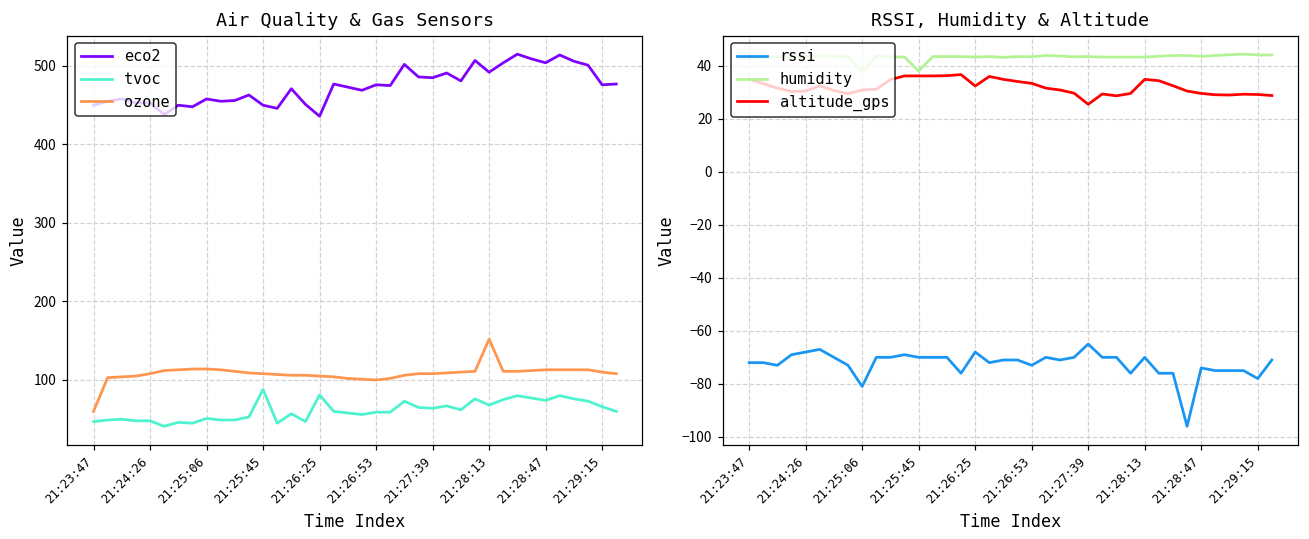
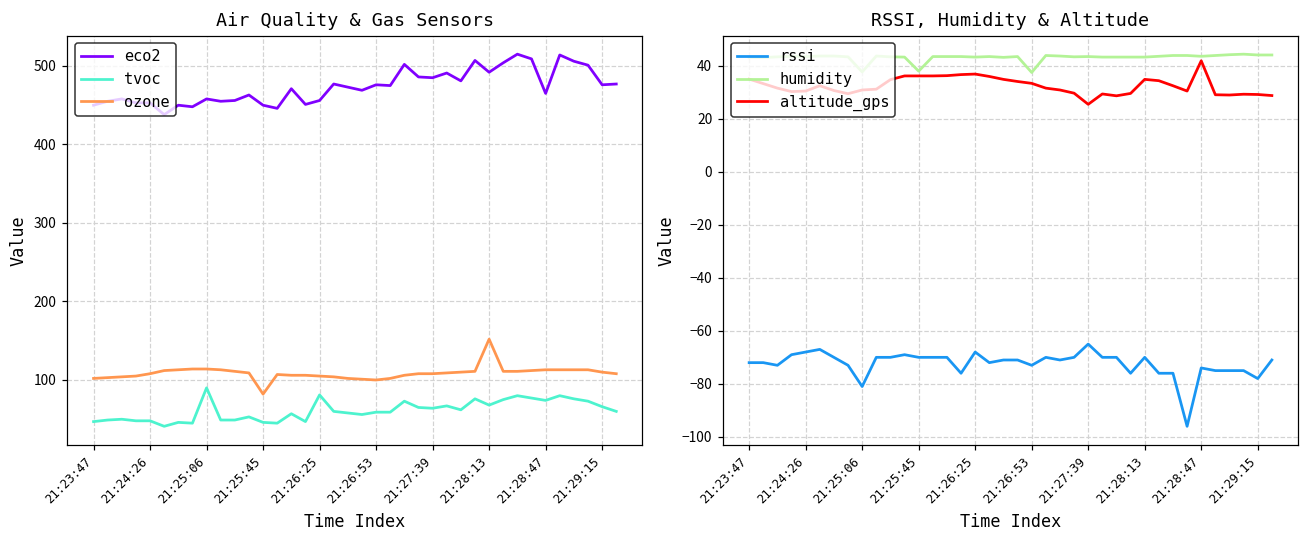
  {
    "Air Quality & Gas Sensors": {
      "eco2": {
        "21:25:06": 460,
        "21:25:45": 450,
-       "21:26:25": 440,
+       "21:26:25": 460,
        "21:26:53": 480,
        "21:27:39": 490,
        "21:28:13": 490,
-       "21:28:47": 500,
+       "21:28:47": 470,
        "21:29:15": 480
      },
      "tvoc": {
        "21:23:47": 50,
        "21:24:26": 50,
-       "21:25:06": 50,
-       "21:25:45": 90,
+       "21:25:06": 90,
+       "21:25:45": 50,
        "21:26:25": 80,
        "21:26:53": 60,
        "21:27:39": 60,
        "21:28:13": 70,
        "21:28:47": 70,
        "21:29:15": 70
      },
      "ozone": {
-       "21:23:47": 60,
+       "21:23:47": 100,
        "21:24:26": 110,
        "21:25:06": 110,
-       "21:25:45": 110,
+       "21:25:45": 80,
        "21:26:25": 110,
        "21:26:53": 100,
        "21:27:39": 110,
        "21:28:13": 150,
        "21:28:47": 110,
        "21:29:15": 110
      }
    },
    "RSSI, Humidity & Altitude": {
      "rssi": {
        "21:23:47": -72,
        "21:24:26": -68,
        "21:25:06": -81,
        "21:25:45": -70,
        "21:26:25": -68,
        "21:26:53": -73,
        "21:27:39": -65,
        "21:28:13": -70,
        "21:28:47": -74,
        "21:29:15": -78
      },
      "humidity": {
        "21:25:45": 38,
        "21:26:25": 43,
-       "21:26:53": 43,
+       "21:26:53": 37,
        "21:27:39": 43,
        "21:28:13": 43,
        "21:28:47": 44,
        "21:29:15": 44
      },
      "altitude_gps": {
        "21:25:45": 36,
-       "21:26:25": 32,
+       "21:26:25": 37,
        "21:26:53": 33,
        "21:27:39": 25,
        "21:28:13": 35,
-       "21:28:47": 30,
+       "21:28:47": 42,
        "21:29:15": 29
      }
    }
  }
